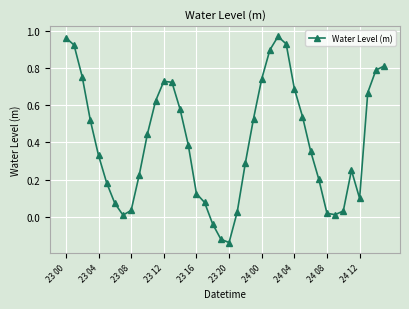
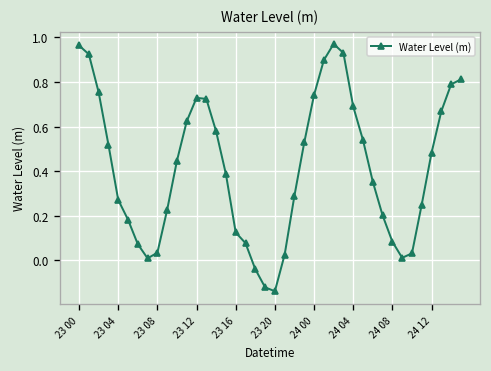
  {
    "23 00": 0.96,
-   "23 04": 0.33,
+   "23 04": 0.27,
    "23 08": 0.03,
    "23 12": 0.73,
    "23 16": 0.12,
    "23 20": -0.14,
    "24 00": 0.74,
    "24 04": 0.69,
-   "24 08": 0.02,
-   "24 12": 0.10
+   "24 08": 0.08,
+   "24 12": 0.48
  }
